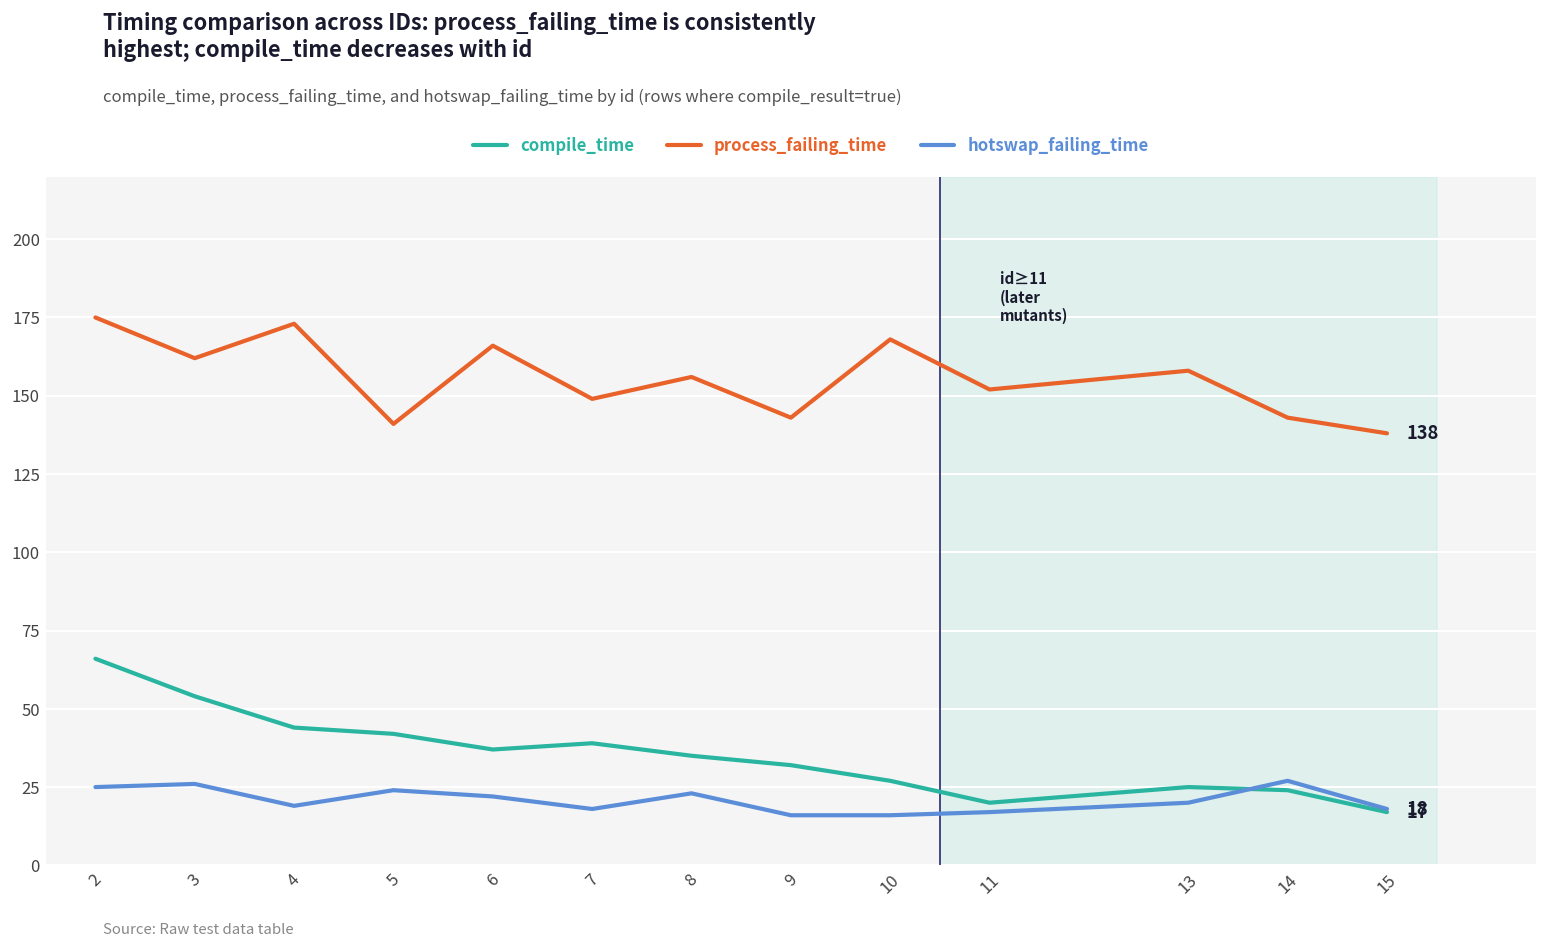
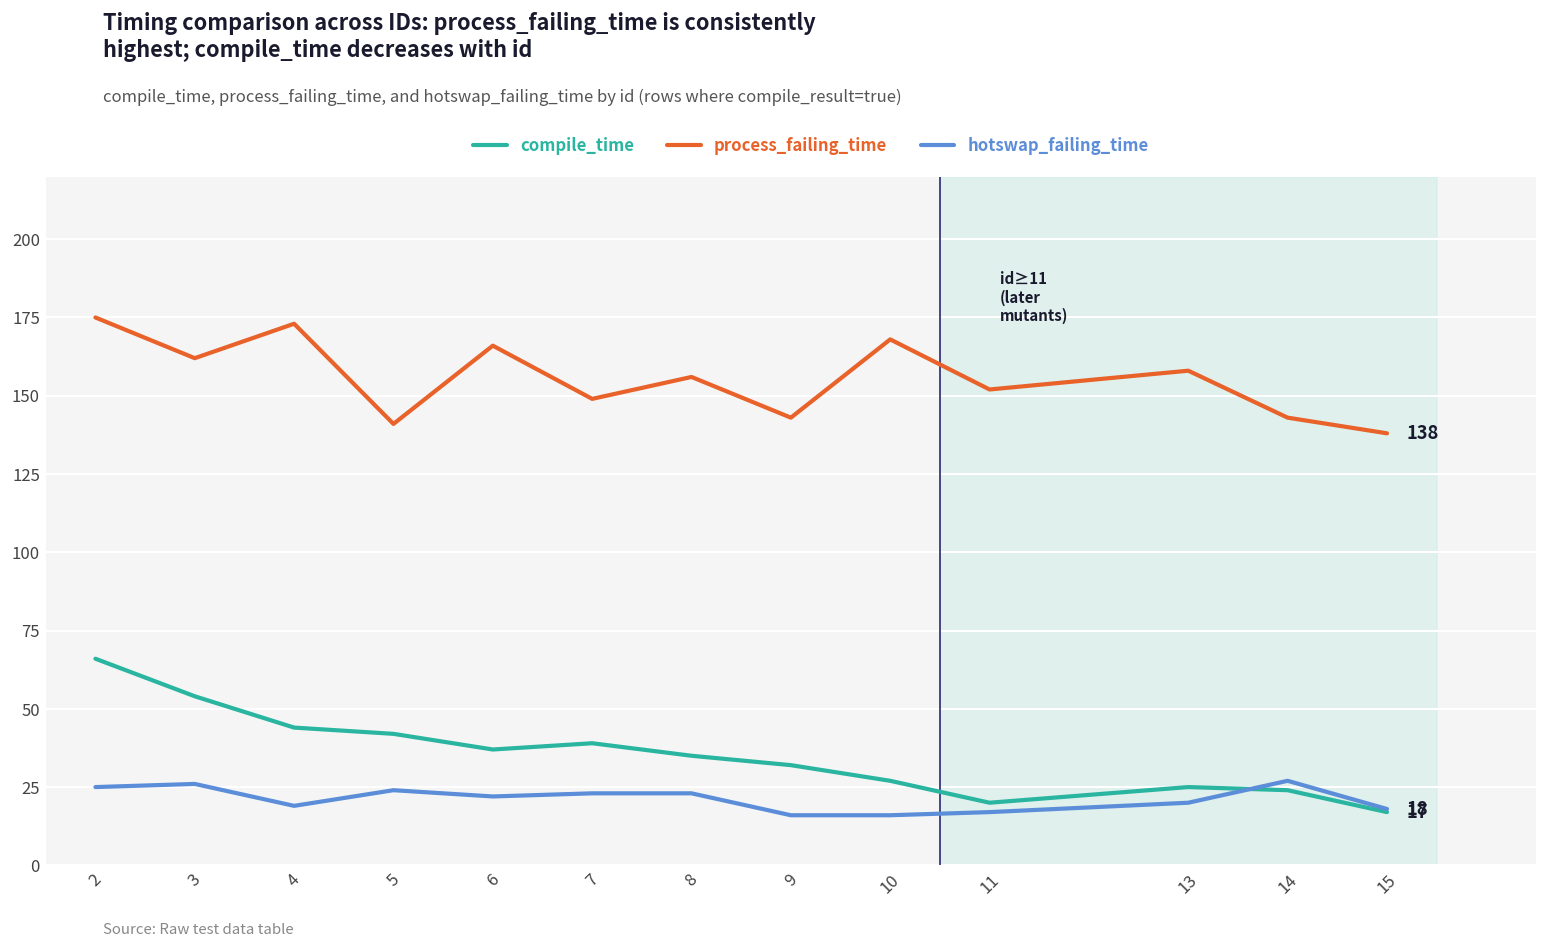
  {
    "compile_time": {
      "2": 66,
      "3": 54,
      "4": 44,
      "5": 42,
      "6": 37,
      "7": 39,
      "8": 35,
      "9": 32,
      "10": 27,
      "11": 20,
      "13": 25,
      "14": 24
    },
    "process_failing_time": {
      "15": 138
    },
    "hotswap_failing_time": {
      "2": 25,
      "3": 26,
      "4": 19,
      "5": 24,
      "6": 22,
-     "7": 18,
+     "7": 23,
      "8": 23,
      "9": 16,
      "10": 16,
      "11": 17,
      "13": 20,
      "14": 27
    }
  }
